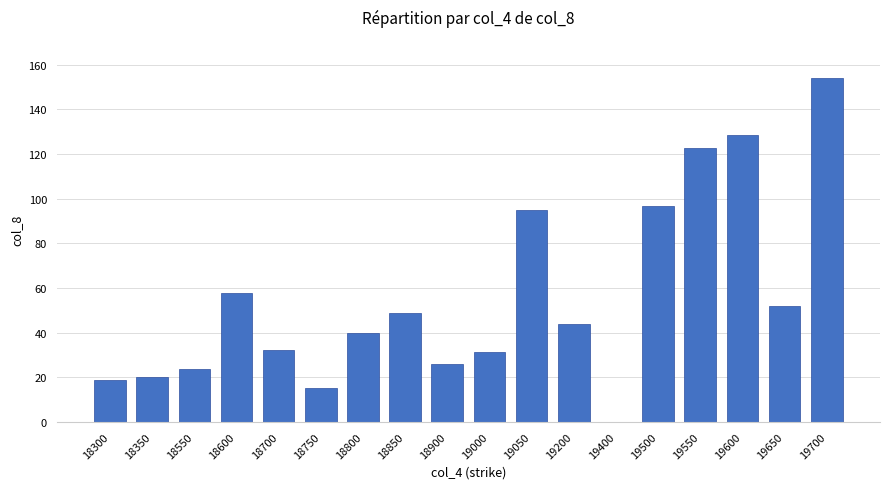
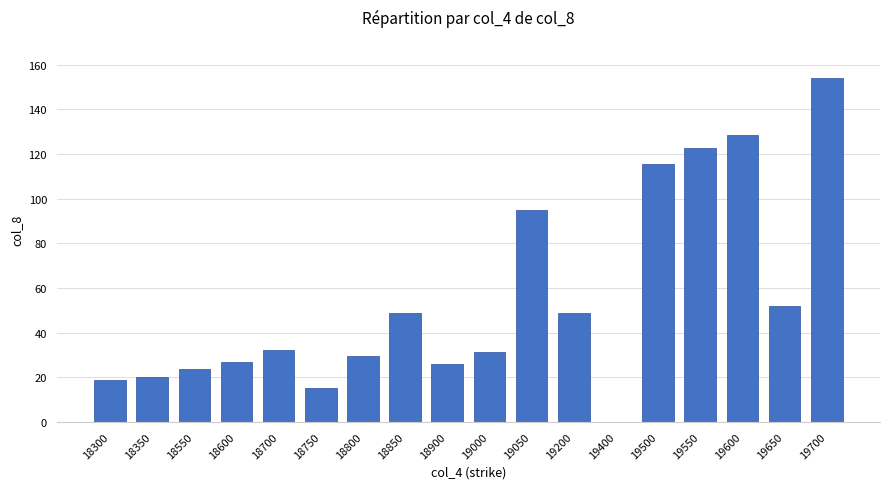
  {
    "18300": 19,
    "18350": 20,
    "18550": 24,
-   "18600": 58,
+   "18600": 27,
    "18700": 32,
    "18750": 15,
-   "18800": 40,
+   "18800": 30,
    "18850": 49,
    "18900": 26,
    "19000": 31,
    "19050": 95,
-   "19200": 44,
+   "19200": 49,
    "19400": 0,
-   "19500": 97,
+   "19500": 115,
    "19550": 123,
    "19600": 128,
    "19650": 52,
    "19700": 154
  }
